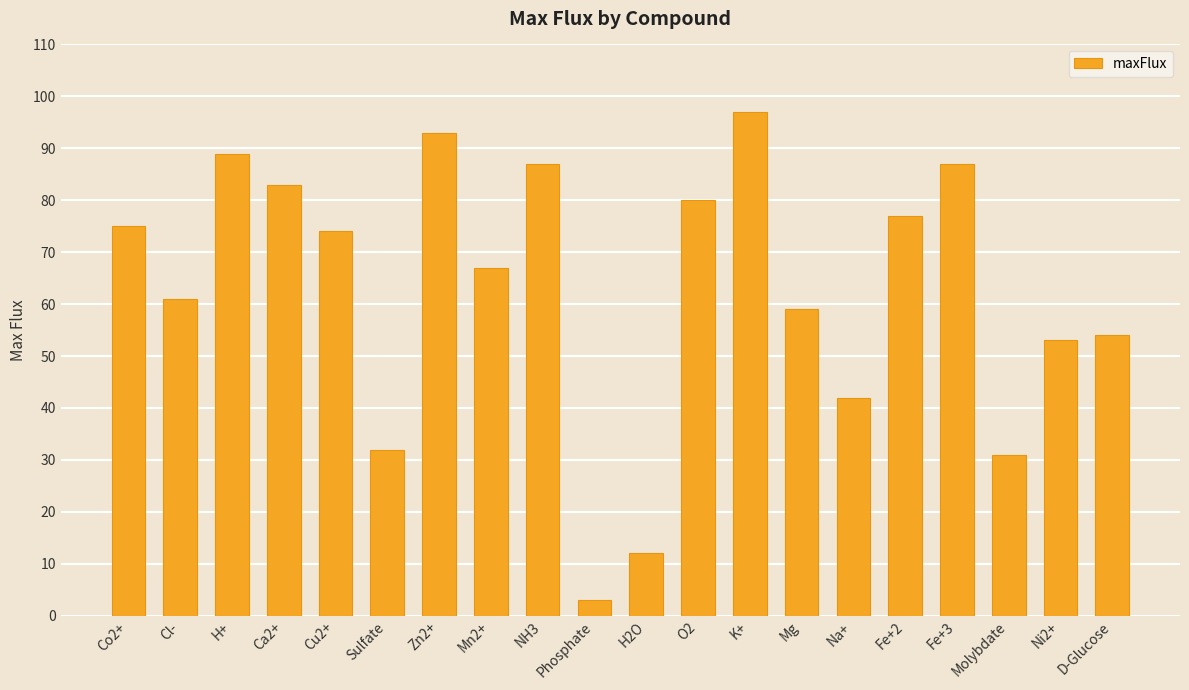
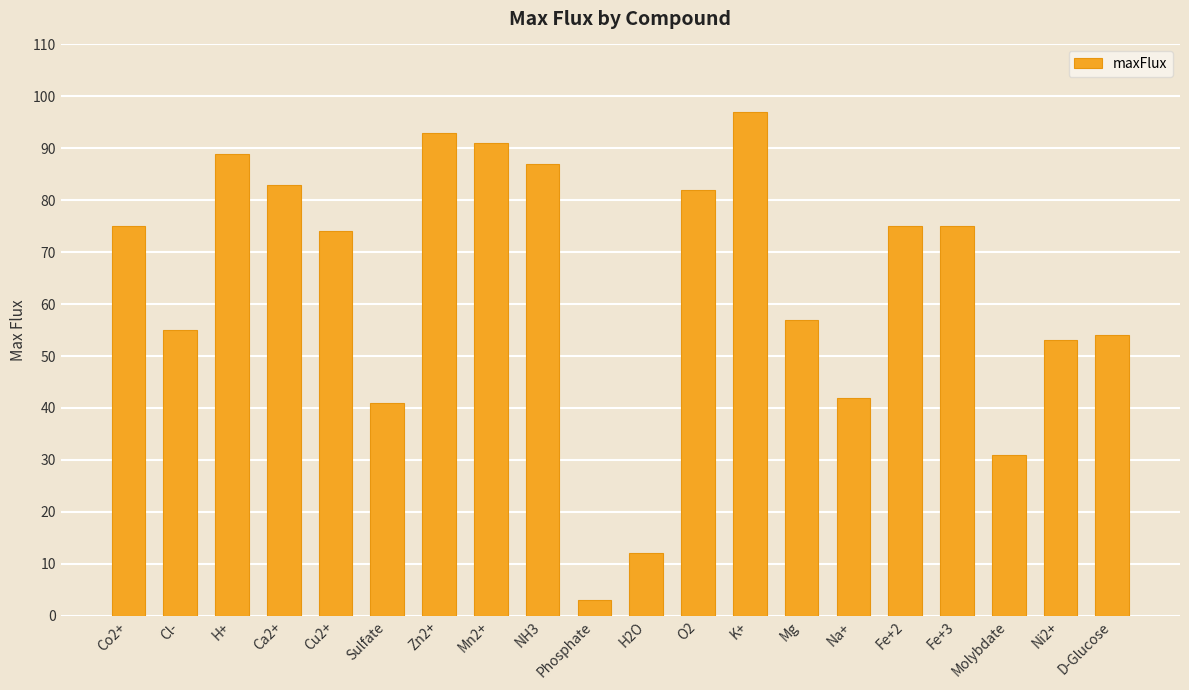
  {
    "Co2+": 75,
-   "Cl-": 61,
+   "Cl-": 55,
    "H+": 89,
    "Ca2+": 83,
    "Cu2+": 74,
-   "Sulfate": 32,
+   "Sulfate": 41,
    "Zn2+": 93,
-   "Mn2+": 67,
+   "Mn2+": 91,
    "NH3": 87,
    "Phosphate": 3,
    "H2O": 12,
-   "O2": 80,
+   "O2": 82,
    "K+": 97,
-   "Mg": 59,
+   "Mg": 57,
    "Na+": 42,
-   "Fe+2": 77,
-   "Fe+3": 87,
+   "Fe+2": 75,
+   "Fe+3": 75,
    "Molybdate": 31,
    "Ni2+": 53,
    "D-Glucose": 54
  }
